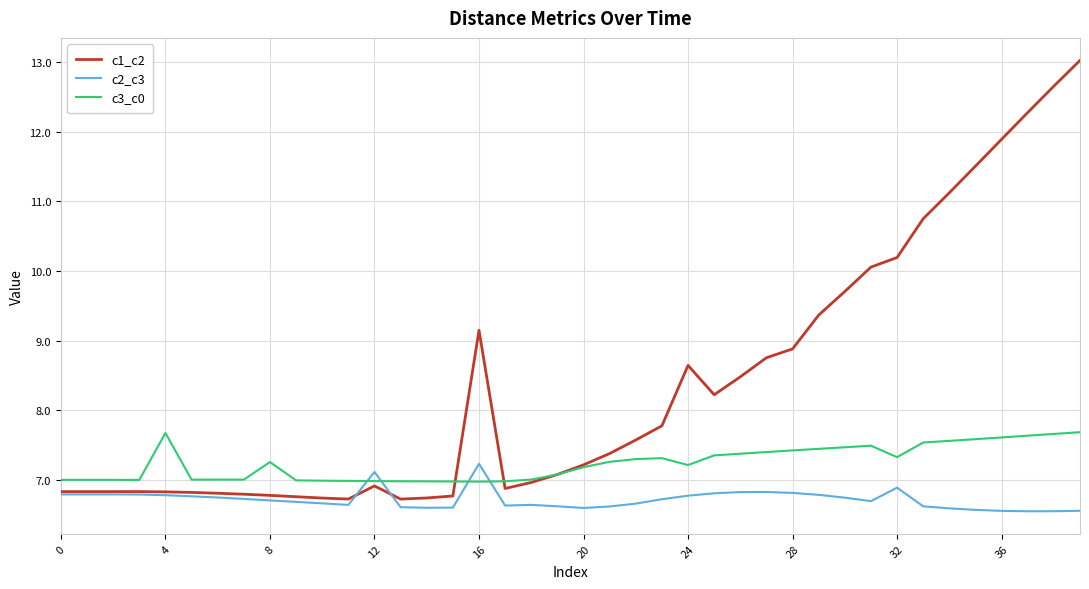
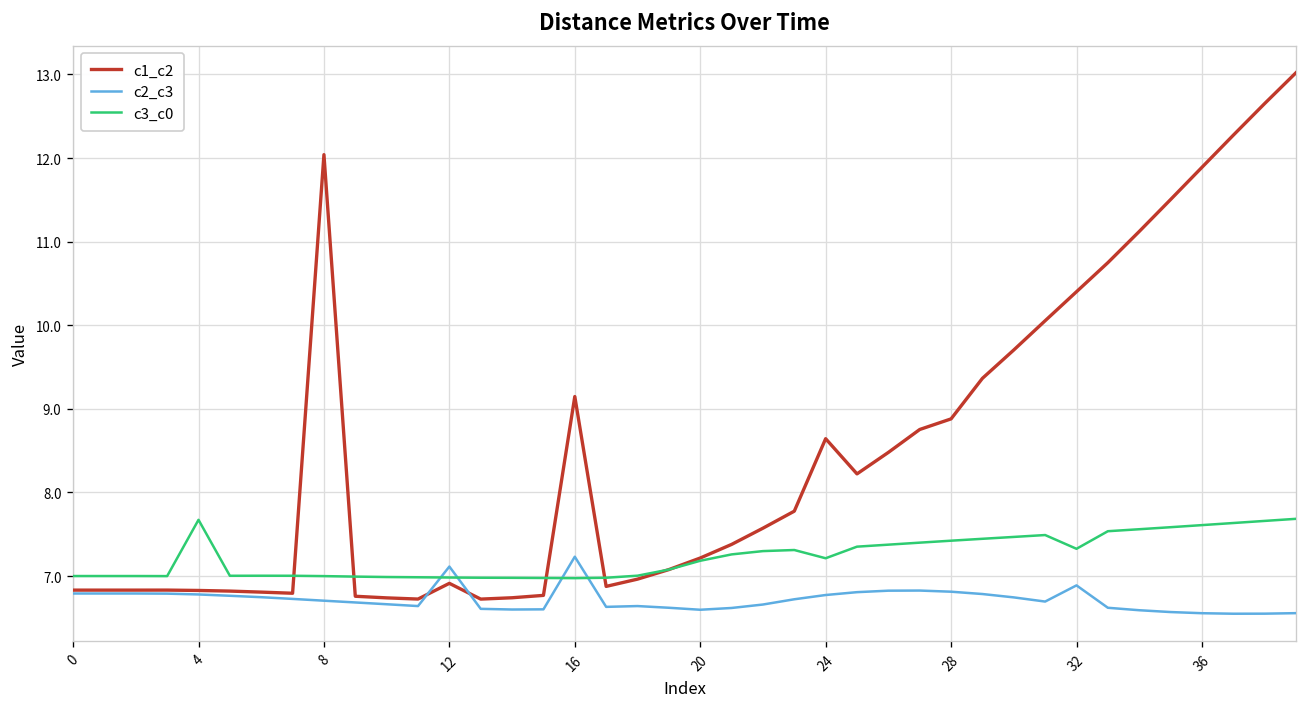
  {
    "c1_c2": {
      "0": 6.8,
      "4": 6.8,
-     "8": 6.8,
+     "8": 12.0,
      "12": 6.9,
      "16": 9.1,
      "24": 8.6,
      "28": 8.9,
-     "32": 10.2,
+     "32": 10.4,
      "36": 11.9
    },
    "c2_c3": {
      "0": 6.8,
      "4": 6.8,
      "8": 6.7,
      "12": 7.1,
      "16": 7.2,
      "20": 6.6,
      "24": 6.8,
      "28": 6.8,
      "32": 6.9,
      "36": 6.6
    },
    "c3_c0": {
      "0": 7.0,
      "4": 7.7,
-     "8": 7.3,
+     "8": 7.0,
      "12": 7.0,
      "16": 7.0,
      "24": 7.2,
      "28": 7.4,
      "32": 7.3,
      "36": 7.6
    }
  }
